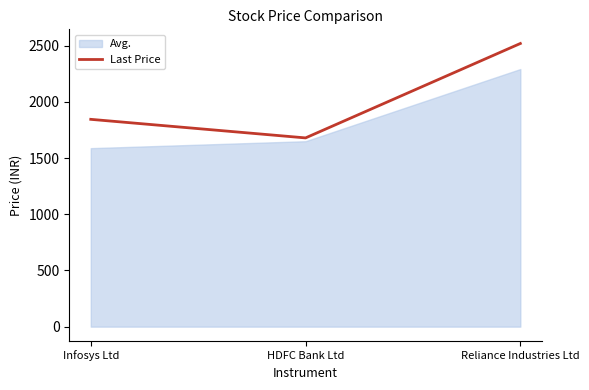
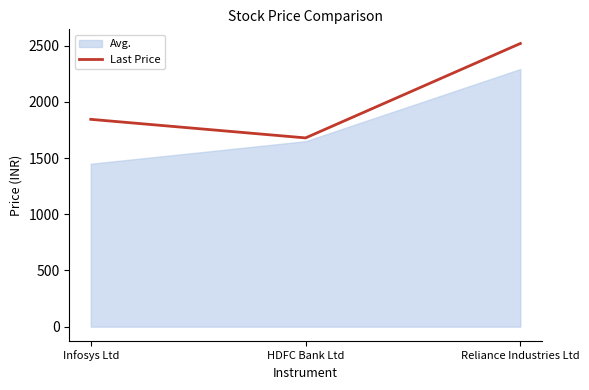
  {
    "Avg.": {
-     "Infosys Ltd": 1590,
+     "Infosys Ltd": 1450,
      "HDFC Bank Ltd": 1650,
      "Reliance Industries Ltd": 2290
    },
    "Last Price": {
      "Infosys Ltd": 1850,
      "HDFC Bank Ltd": 1680,
      "Reliance Industries Ltd": 2520
    }
  }
